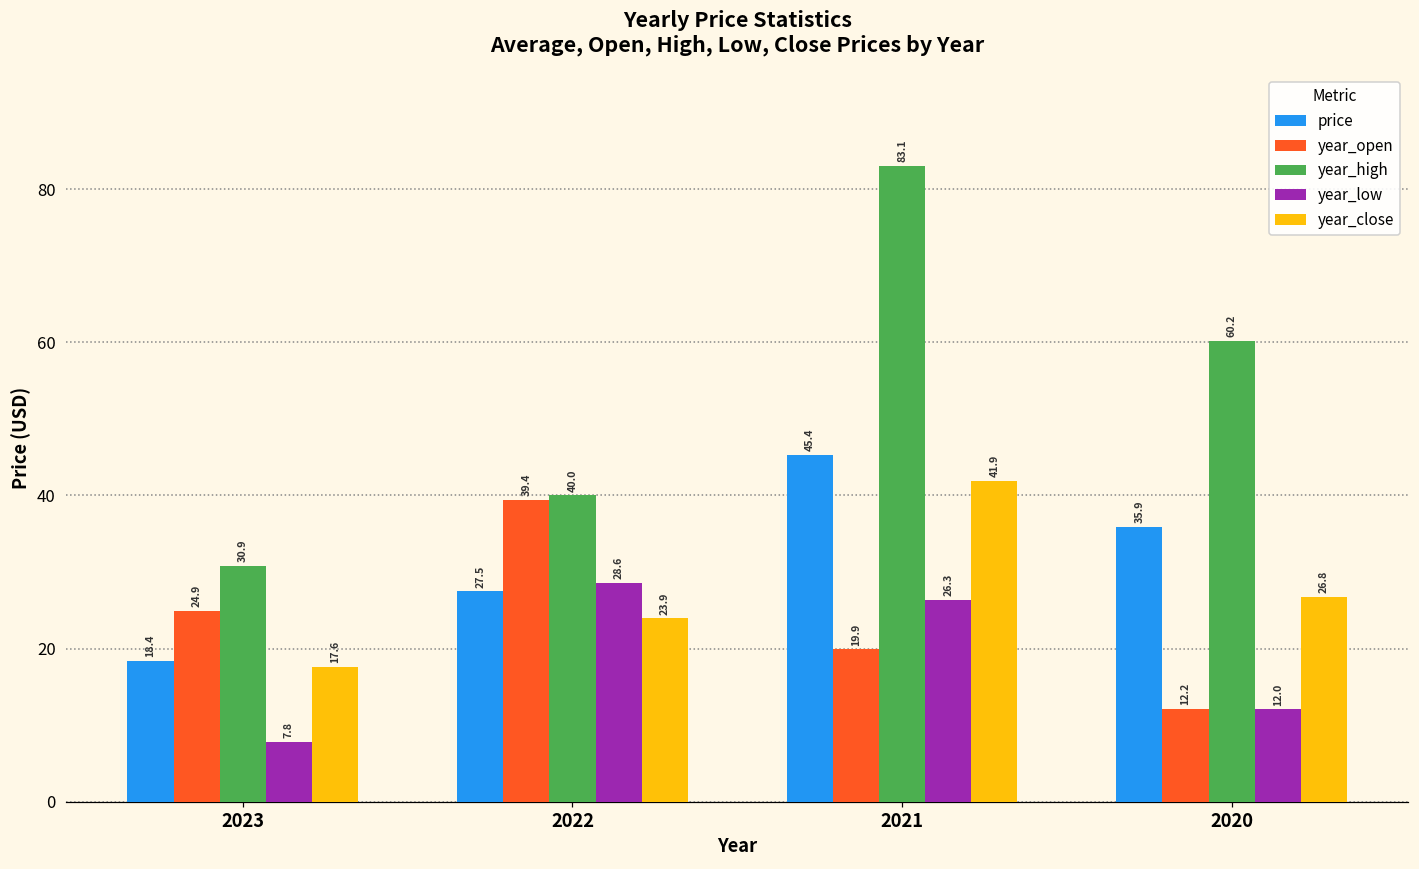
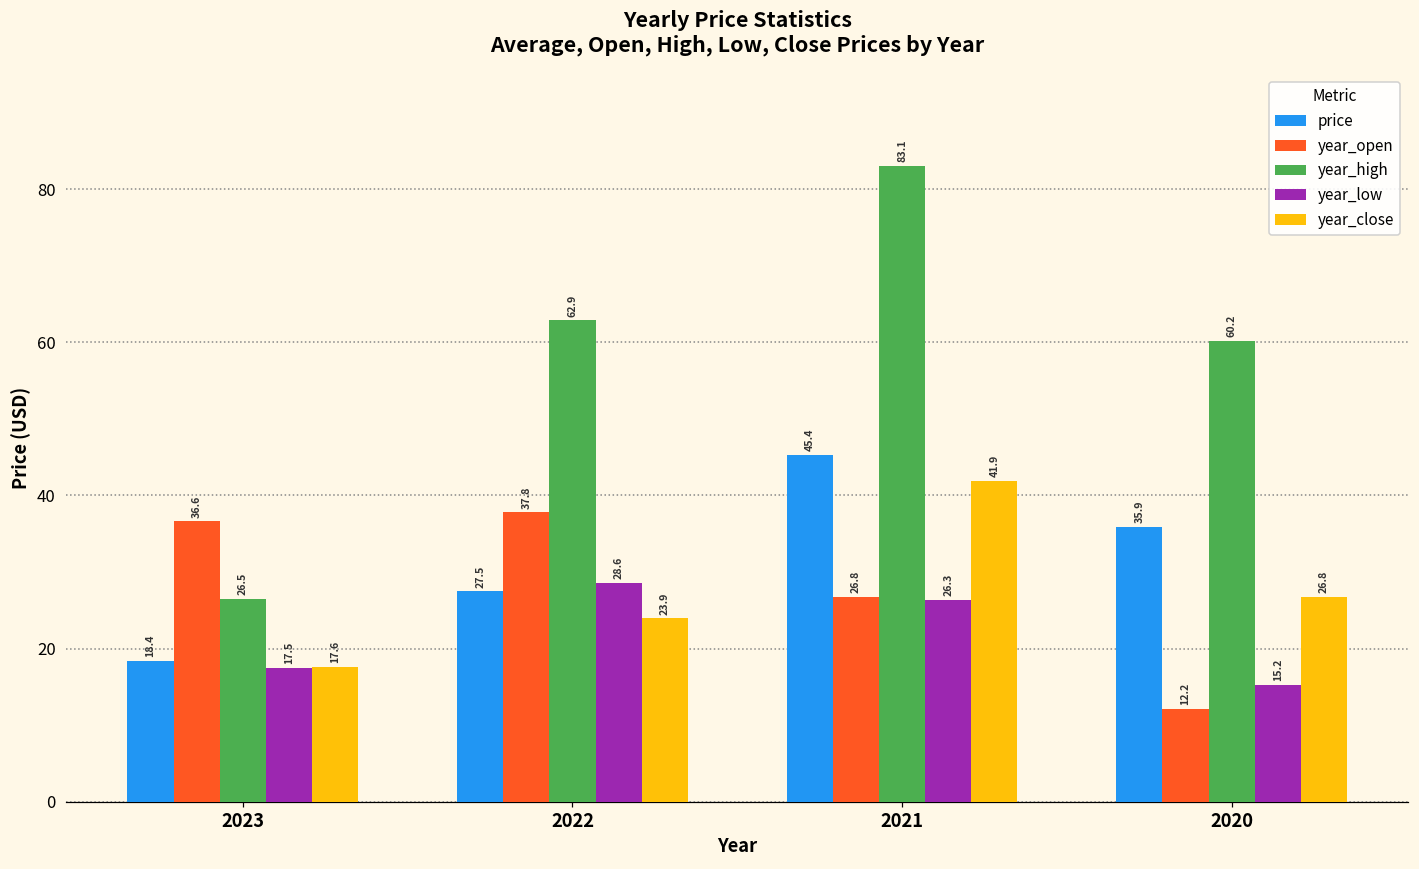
  {
    "price": {
      "2023": 18.4,
      "2022": 27.5,
      "2021": 45.4,
      "2020": 35.9
    },
    "year_open": {
-     "2023": 24.9,
-     "2022": 39.4,
-     "2021": 19.9,
+     "2023": 36.6,
+     "2022": 37.8,
+     "2021": 26.8,
      "2020": 12.2
    },
    "year_high": {
-     "2023": 30.9,
-     "2022": 40.0,
+     "2023": 26.5,
+     "2022": 62.9,
      "2021": 83.1,
      "2020": 60.2
    },
    "year_low": {
-     "2023": 7.8,
+     "2023": 17.5,
      "2022": 28.6,
      "2021": 26.3,
-     "2020": 12.0
+     "2020": 15.2
    },
    "year_close": {
      "2023": 17.6,
      "2022": 23.9,
      "2021": 41.9,
      "2020": 26.8
    }
  }
